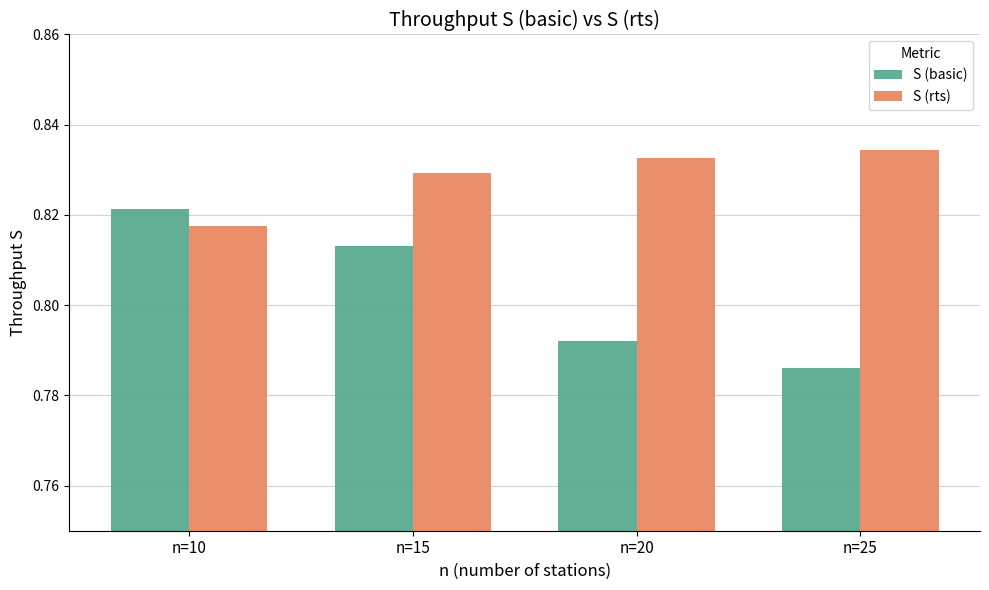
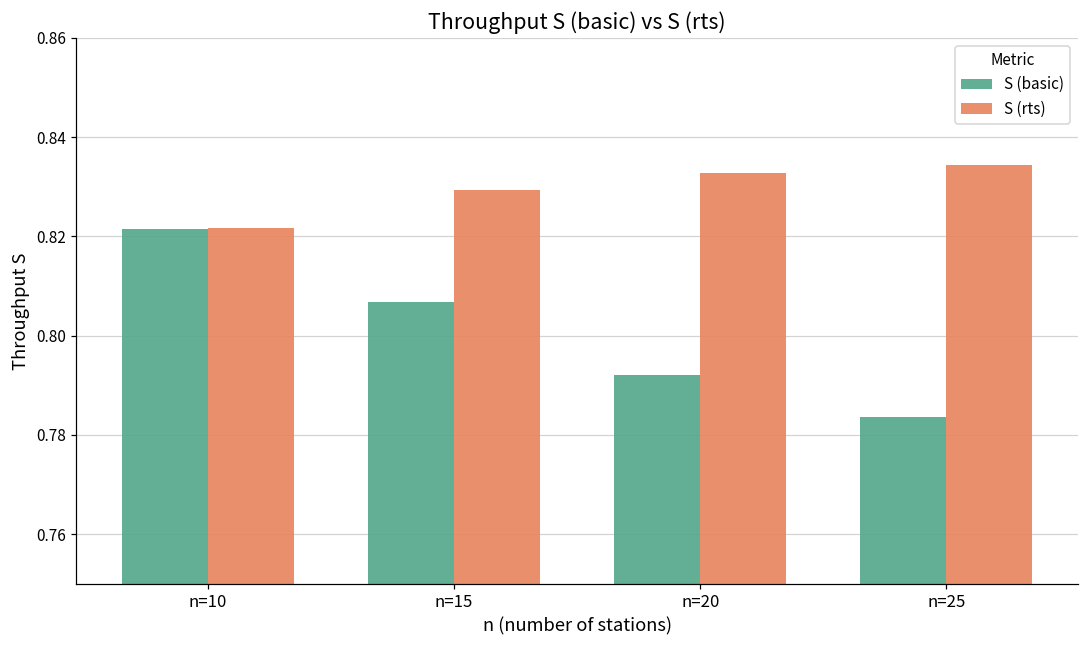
  {
    "S (basic)": {
      "n=10": 0.821,
-     "n=15": 0.813,
+     "n=15": 0.807,
      "n=20": 0.792,
-     "n=25": 0.786
+     "n=25": 0.784
    },
    "S (rts)": {
-     "n=10": 0.818,
+     "n=10": 0.822,
      "n=15": 0.829,
      "n=20": 0.833,
      "n=25": 0.834
    }
  }
